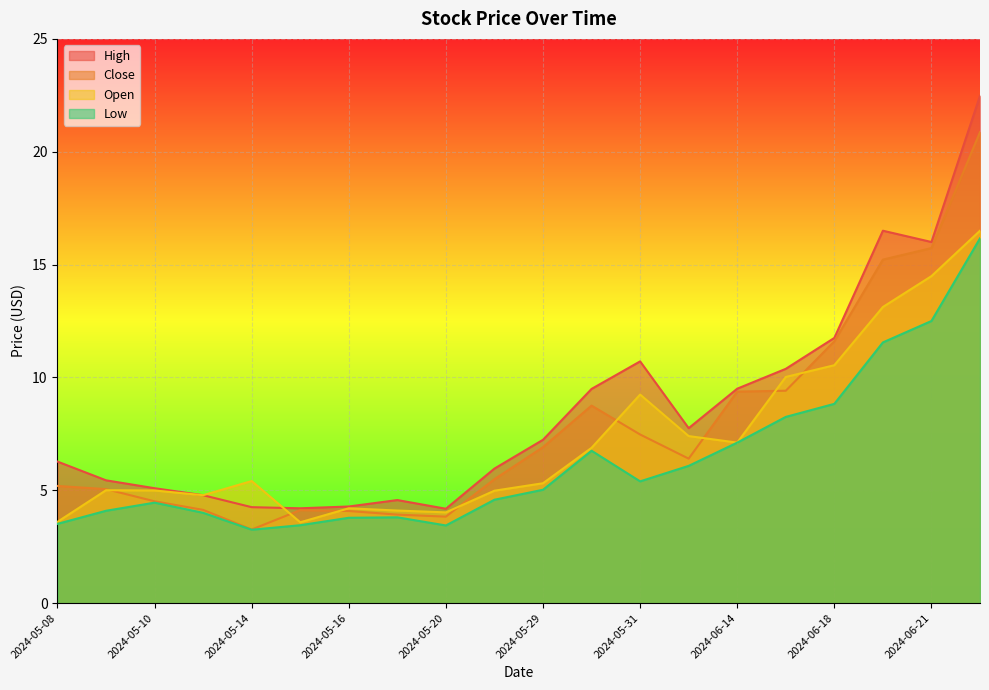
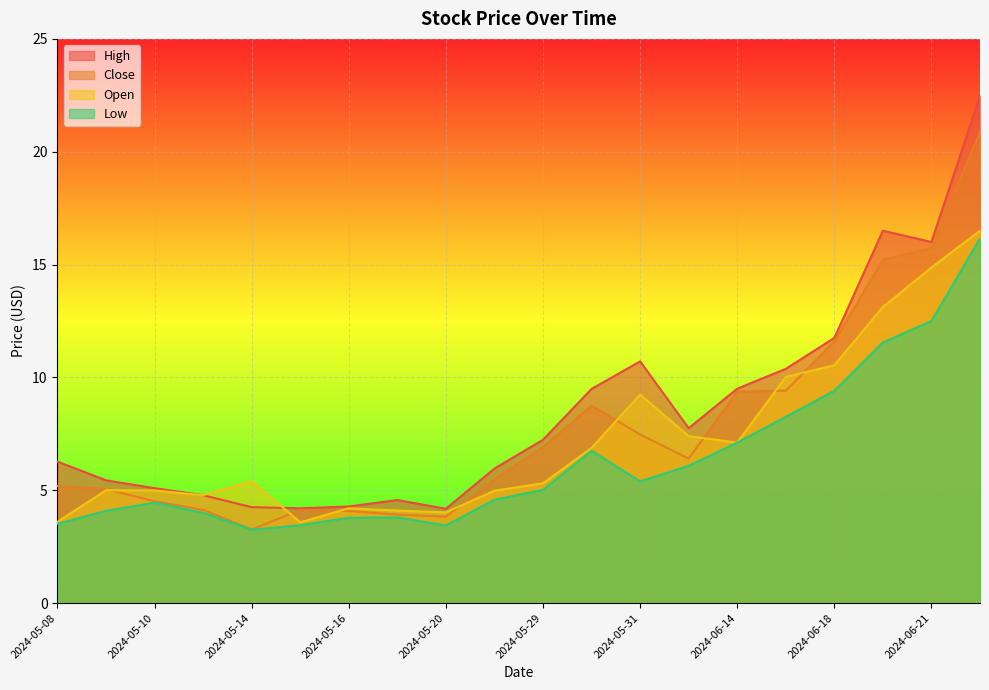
  {
    "Open": {
      "2024-05-14": 5.4,
      "2024-05-20": 4.0,
      "2024-05-29": 5.3,
      "2024-05-31": 9.2,
      "2024-06-18": 10.5,
-     "2024-06-21": 14.5
+     "2024-06-21": 14.9
    },
    "Low": {
      "2024-05-16": 3.8,
      "2024-05-20": 3.4,
      "2024-05-29": 5.0,
      "2024-05-31": 5.4,
-     "2024-06-18": 8.8,
+     "2024-06-18": 9.4,
      "2024-06-21": 12.5
    }
  }
